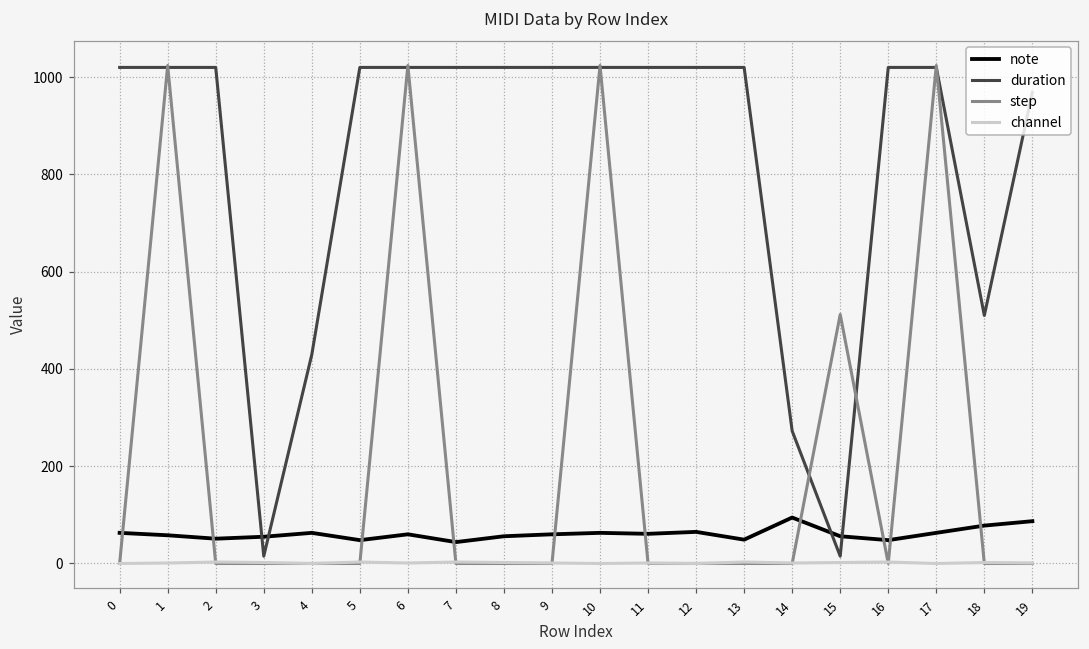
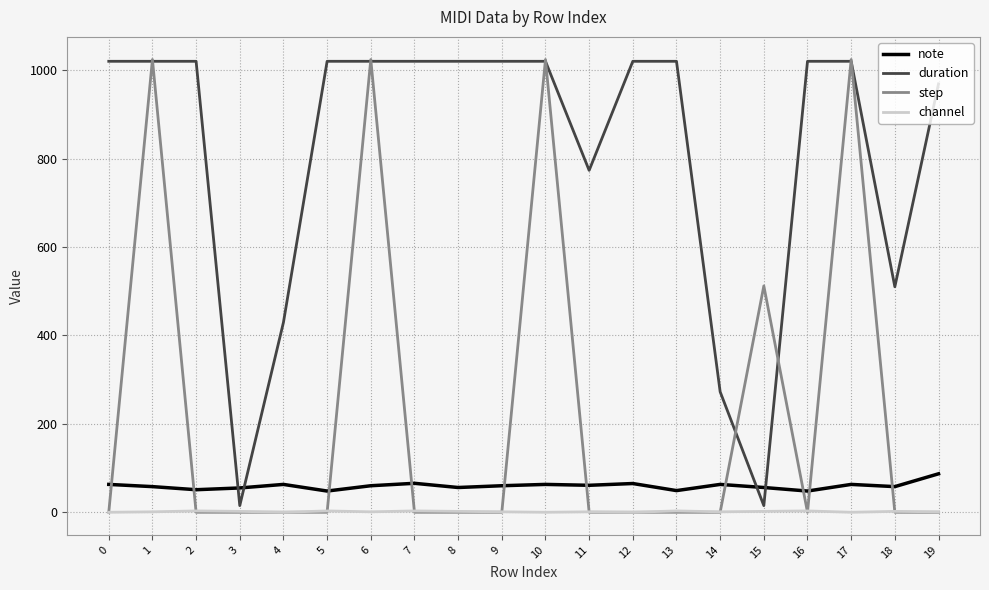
  {
    "note": {
      "0": 60,
      "1": 60,
      "2": 50,
      "3": 60,
      "4": 60,
      "5": 50,
      "6": 60,
-     "7": 40,
+     "7": 70,
      "8": 60,
      "9": 60,
      "10": 60,
      "11": 60,
      "12": 70,
      "13": 50,
-     "14": 90,
+     "14": 60,
      "15": 60,
      "16": 50,
      "17": 60,
-     "18": 80,
+     "18": 60,
      "19": 90
    },
    "duration": {
      "0": 1020,
      "2": 1020,
      "3": 20,
      "4": 430,
      "5": 1020,
      "7": 1020,
      "8": 1020,
      "9": 1020,
-     "11": 1020,
+     "11": 770,
      "12": 1020,
      "13": 1020,
      "14": 270,
      "15": 20,
      "16": 1020,
      "18": 510
    },
    "step": {
      "15": 510
    },
    "channel": {
      "1": 0,
      "6": 0,
      "10": 0,
      "15": 0,
      "17": 0
    }
  }
